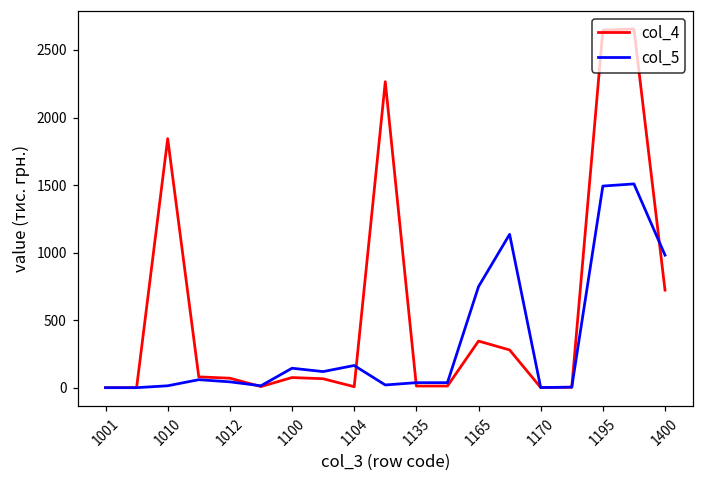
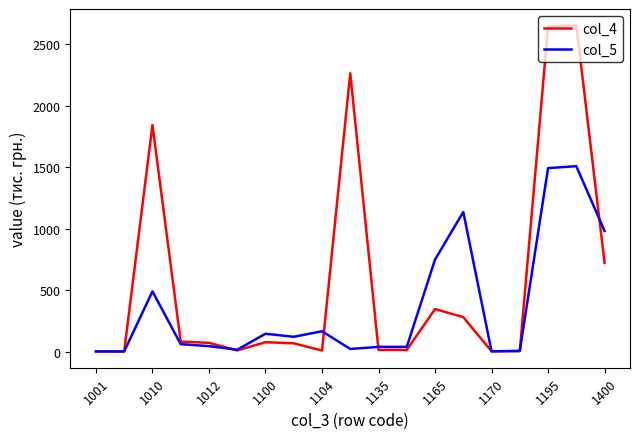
  {
    "col_4": {
      "1010": 1840,
      "1012": 70,
      "1100": 80,
      "1104": 10,
      "1135": 10,
      "1165": 350,
      "1400": 720
    },
    "col_5": {
-     "1010": 20,
+     "1010": 490,
      "1012": 50,
      "1100": 150,
      "1104": 170,
      "1135": 40,
      "1165": 750,
      "1195": 1490,
      "1400": 980
    }
  }
